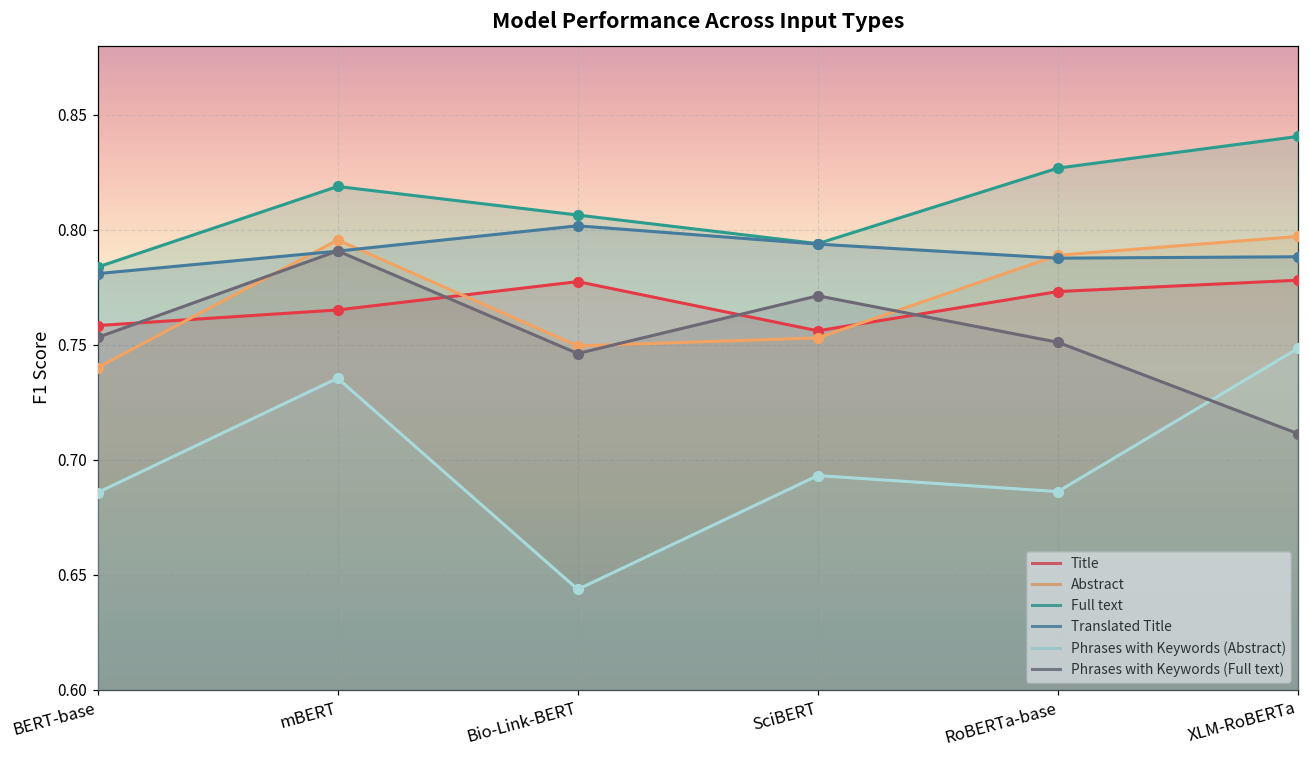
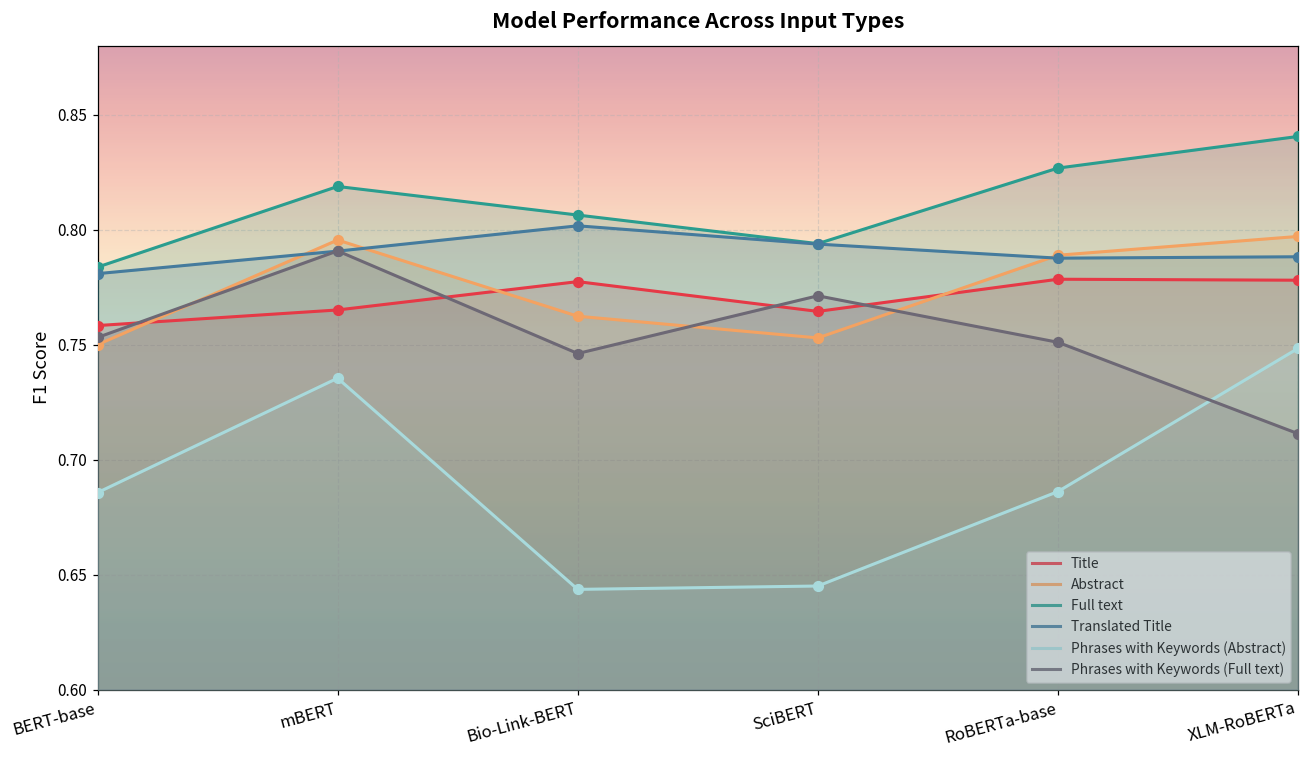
  {
    "Title": {
      "BERT-base": 0.758,
      "mBERT": 0.765,
      "Bio-Link-BERT": 0.777,
-     "SciBERT": 0.756,
-     "RoBERTa-base": 0.773,
+     "SciBERT": 0.764,
+     "RoBERTa-base": 0.778,
      "XLM-RoBERTa": 0.778
    },
    "Abstract": {
-     "BERT-base": 0.74,
+     "BERT-base": 0.75,
      "mBERT": 0.796,
-     "Bio-Link-BERT": 0.749,
+     "Bio-Link-BERT": 0.762,
      "SciBERT": 0.753,
      "RoBERTa-base": 0.789,
      "XLM-RoBERTa": 0.797
    },
    "Phrases with Keywords (Abstract)": {
      "BERT-base": 0.686,
      "mBERT": 0.735,
      "Bio-Link-BERT": 0.644,
-     "SciBERT": 0.693,
+     "SciBERT": 0.645,
      "RoBERTa-base": 0.686,
      "XLM-RoBERTa": 0.748
    }
  }
